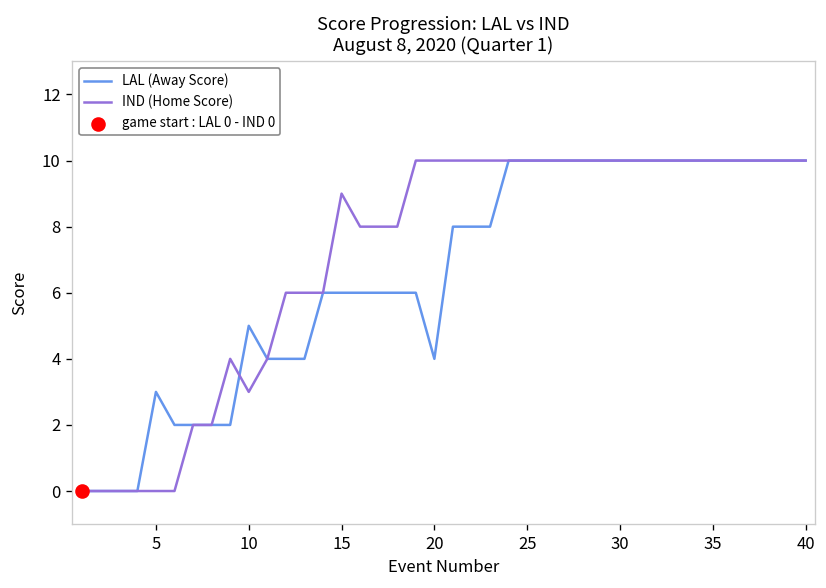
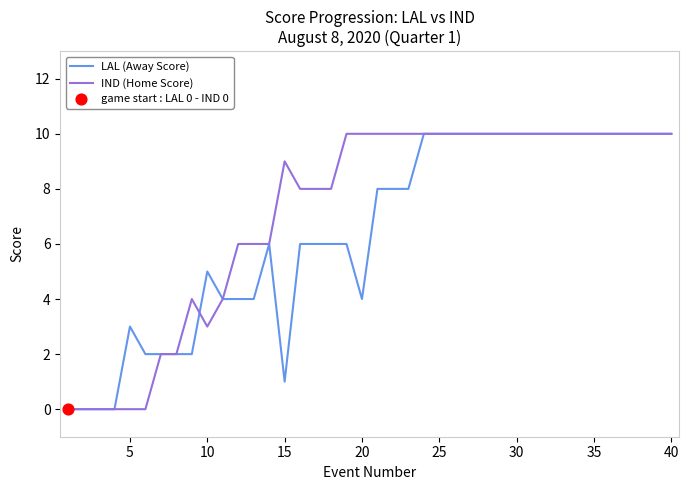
  {
    "LAL (Away Score)": {
      "5": 3,
      "10": 5,
-     "15": 6,
+     "15": 1,
      "20": 4
    },
    "IND (Home Score)": {
      "5": 0,
      "10": 3,
      "15": 9,
      "20": 10
    }
  }
